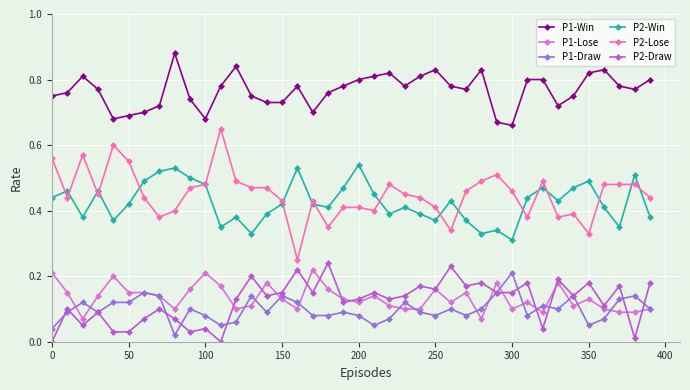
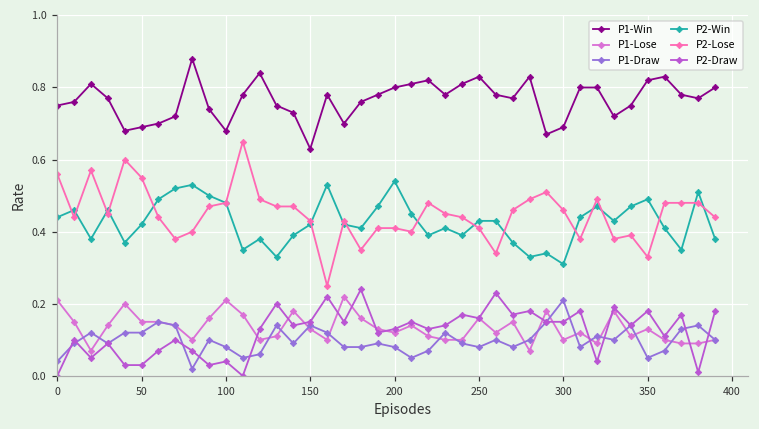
  {
    "P1-Win": {
      "0": 0.75,
      "50": 0.69,
      "100": 0.68,
-     "150": 0.73,
+     "150": 0.63,
      "200": 0.80,
      "250": 0.83,
-     "300": 0.66,
+     "300": 0.69,
      "350": 0.82
    },
    "P2-Win": {
      "0": 0.44,
      "50": 0.42,
      "150": 0.42,
      "200": 0.54,
-     "250": 0.37,
+     "250": 0.43,
      "300": 0.31,
      "350": 0.49
    }
  }
